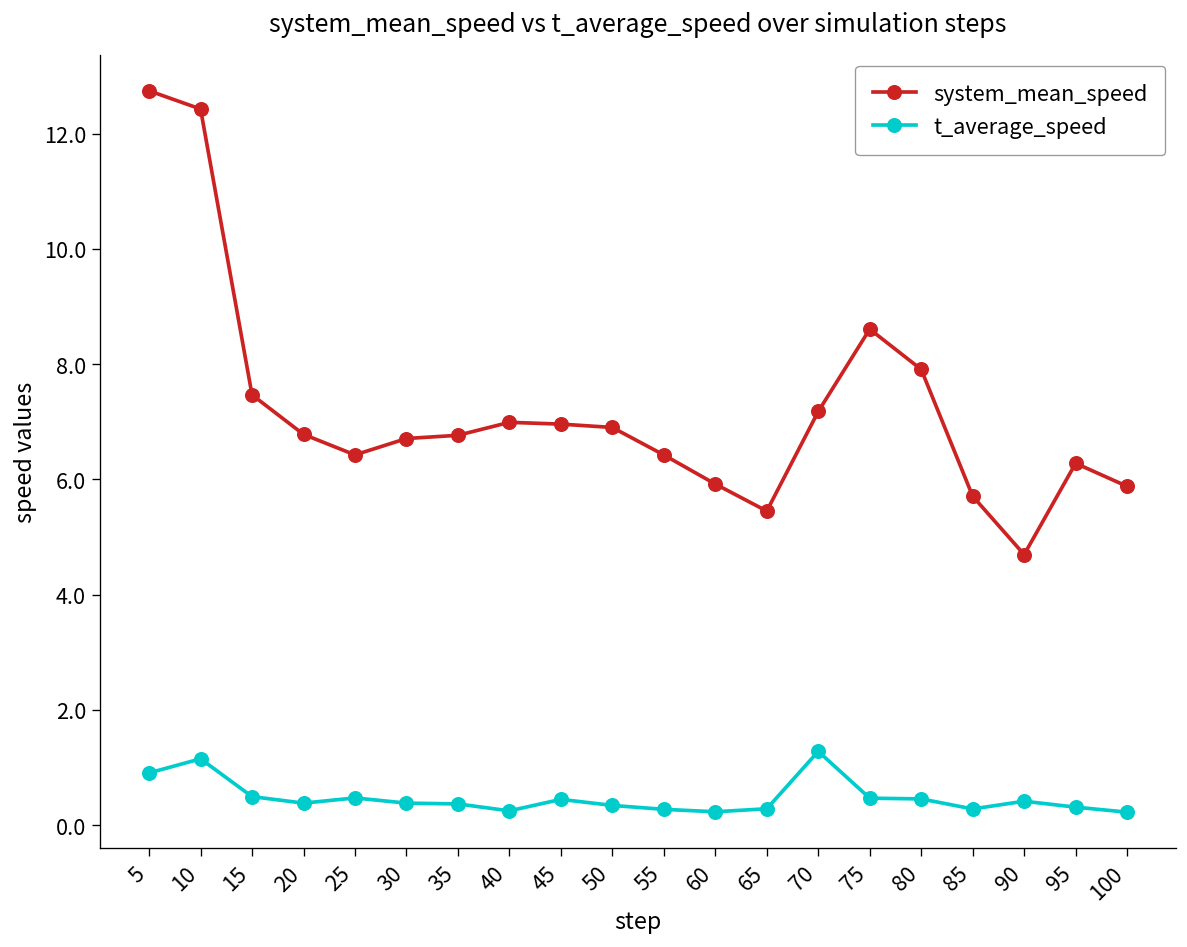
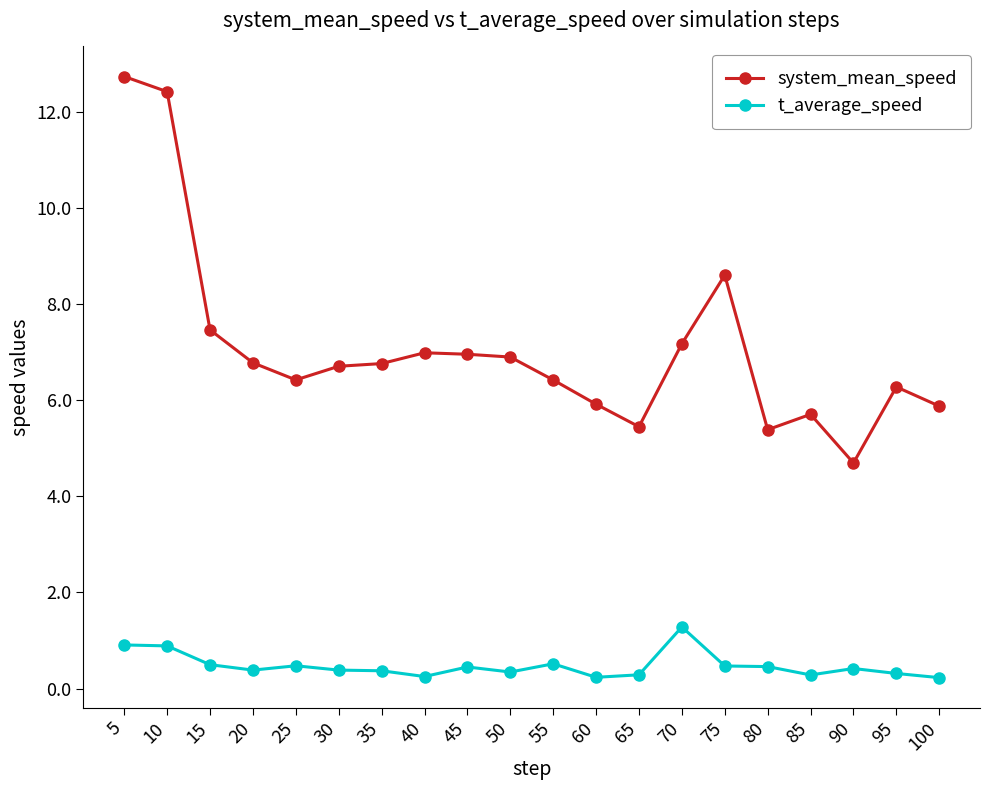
  {
    "system_mean_speed": {
      "5": 12.7,
      "10": 12.4,
      "15": 7.5,
      "20": 6.8,
      "25": 6.4,
      "30": 6.7,
      "35": 6.8,
      "40": 7.0,
      "45": 7.0,
      "50": 6.9,
      "55": 6.4,
      "60": 5.9,
      "65": 5.5,
      "70": 7.2,
      "75": 8.6,
-     "80": 7.9,
+     "80": 5.4,
      "85": 5.7,
      "90": 4.7,
      "95": 6.3,
      "100": 5.9
    },
    "t_average_speed": {
      "5": 0.9,
-     "10": 1.2,
+     "10": 0.9,
      "15": 0.5,
      "20": 0.4,
      "25": 0.5,
      "30": 0.4,
      "35": 0.4,
      "40": 0.3,
      "45": 0.4,
      "50": 0.3,
-     "55": 0.3,
+     "55": 0.5,
      "60": 0.2,
      "65": 0.3,
      "70": 1.3,
      "75": 0.5,
      "80": 0.5,
      "85": 0.3,
      "90": 0.4,
      "95": 0.3,
      "100": 0.2
    }
  }
